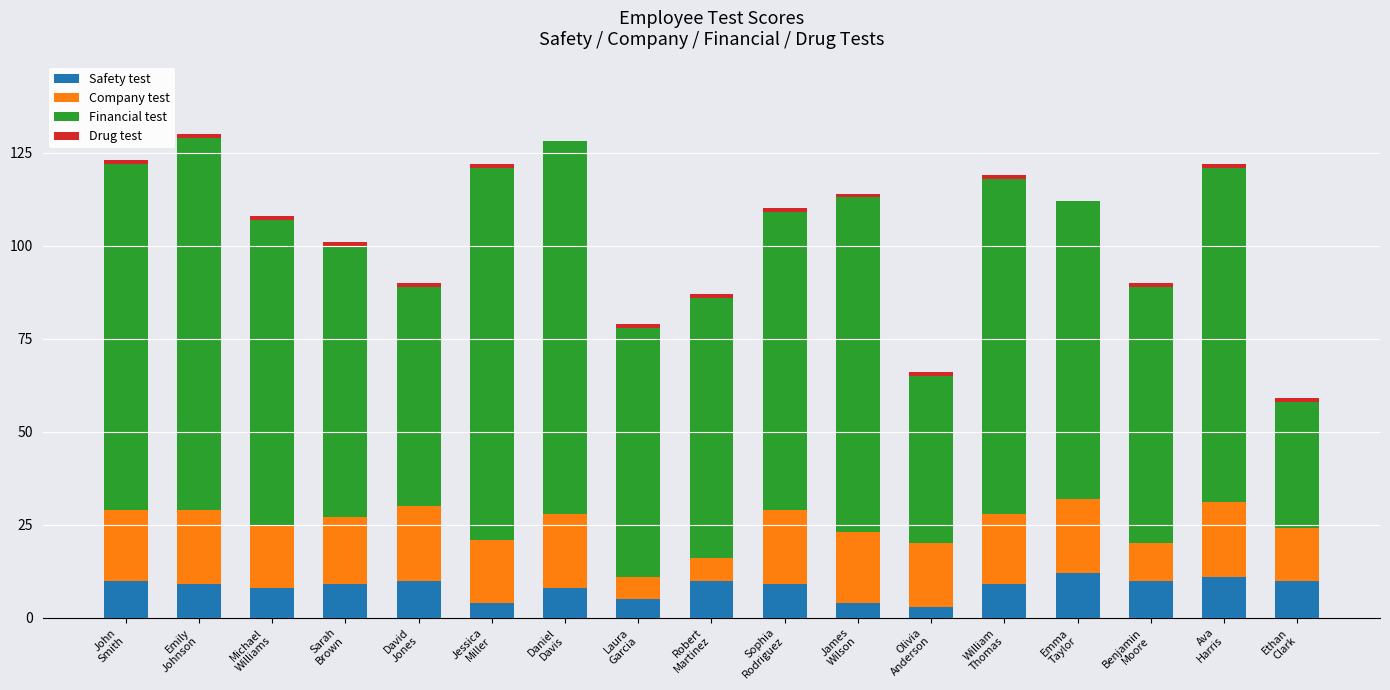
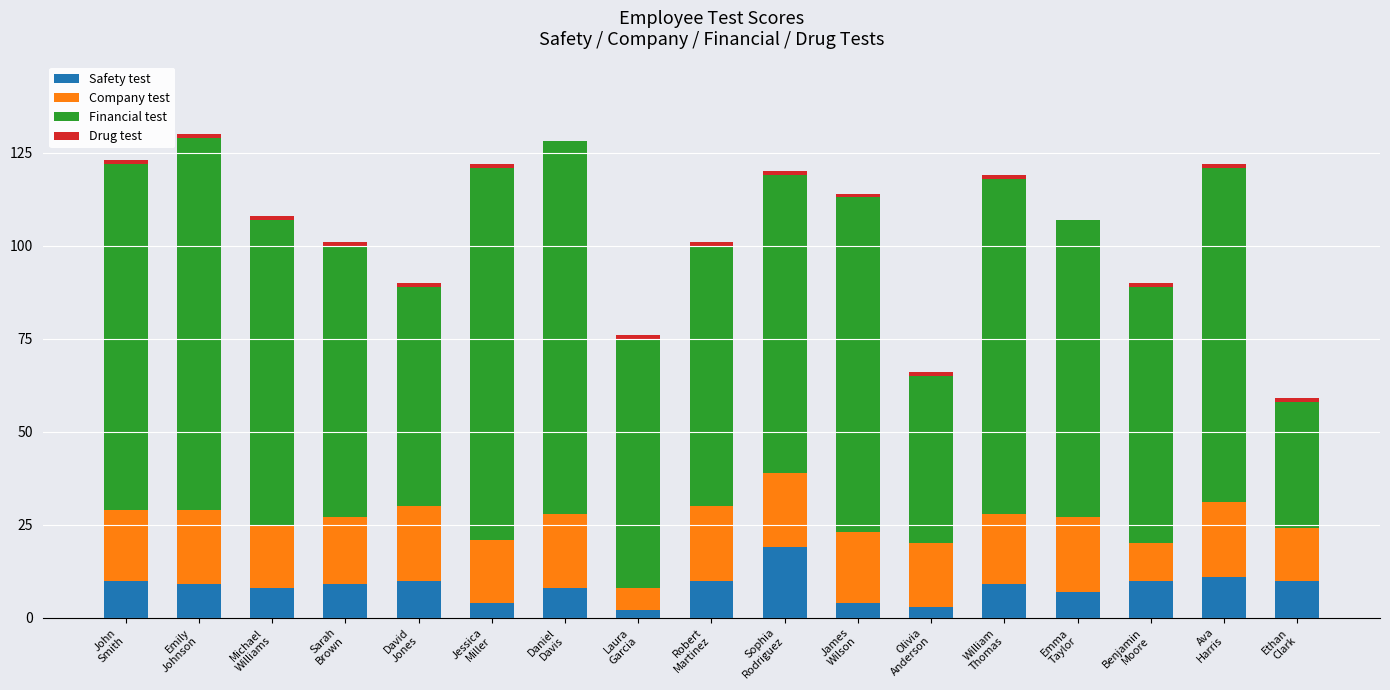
  {
    "Safety test": {
      "John Smith": 10,
      "Emily Johnson": 9,
      "Michael Williams": 8,
      "Sarah Brown": 9,
      "David Jones": 10,
      "Jessica Miller": 4,
      "Daniel Davis": 8,
-     "Laura Garcia": 5,
+     "Laura Garcia": 2,
      "Robert Martinez": 10,
-     "Sophia Rodriguez": 9,
+     "Sophia Rodriguez": 19,
      "James Wilson": 4,
      "Olivia Anderson": 3,
      "William Thomas": 9,
-     "Emma Taylor": 12,
+     "Emma Taylor": 7,
      "Benjamin Moore": 10,
      "Ava Harris": 11,
      "Ethan Clark": 10
    },
    "Company test": {
      "John Smith": 19,
      "Emily Johnson": 20,
      "Michael Williams": 17,
      "Sarah Brown": 18,
      "David Jones": 20,
      "Jessica Miller": 17,
      "Daniel Davis": 20,
      "Laura Garcia": 6,
-     "Robert Martinez": 6,
+     "Robert Martinez": 20,
      "Sophia Rodriguez": 20,
      "James Wilson": 19,
      "Olivia Anderson": 17,
      "William Thomas": 19,
      "Emma Taylor": 20,
      "Benjamin Moore": 10,
      "Ava Harris": 20,
      "Ethan Clark": 14
    },
    "Financial test": {
      "John Smith": 93,
      "Emily Johnson": 100,
      "Michael Williams": 82,
      "Sarah Brown": 73,
      "David Jones": 59,
      "Jessica Miller": 100,
      "Daniel Davis": 100,
      "Laura Garcia": 67,
      "Robert Martinez": 70,
      "Sophia Rodriguez": 80,
      "James Wilson": 90,
      "Olivia Anderson": 45,
      "William Thomas": 90,
      "Emma Taylor": 80,
      "Benjamin Moore": 69,
      "Ava Harris": 90,
      "Ethan Clark": 34
    },
    "Drug test": {
      "John Smith": 1,
      "Emily Johnson": 1,
      "Michael Williams": 1,
      "Sarah Brown": 1,
      "David Jones": 1,
      "Jessica Miller": 1,
      "Daniel Davis": 0,
      "Laura Garcia": 1,
      "Robert Martinez": 1,
      "Sophia Rodriguez": 1,
      "James Wilson": 1,
      "Olivia Anderson": 1,
      "William Thomas": 1,
      "Emma Taylor": 0,
      "Benjamin Moore": 1,
      "Ava Harris": 1,
      "Ethan Clark": 1
    }
  }
